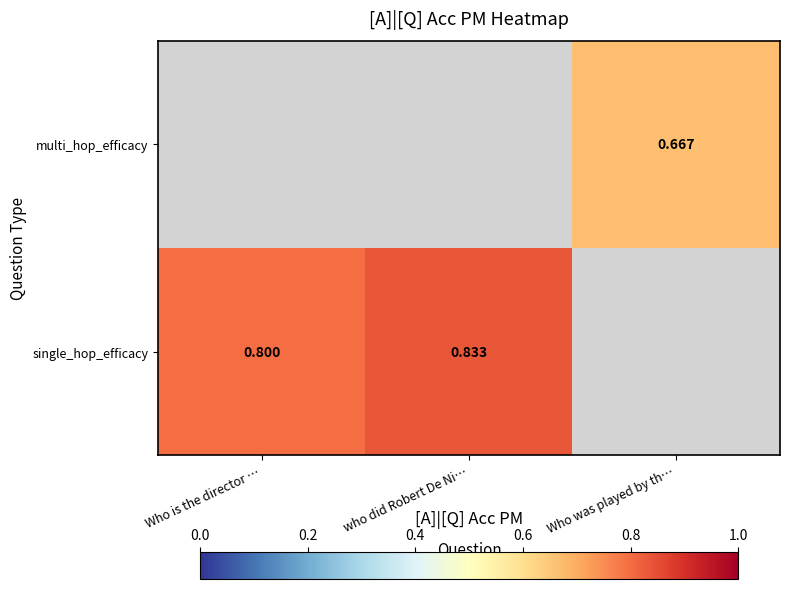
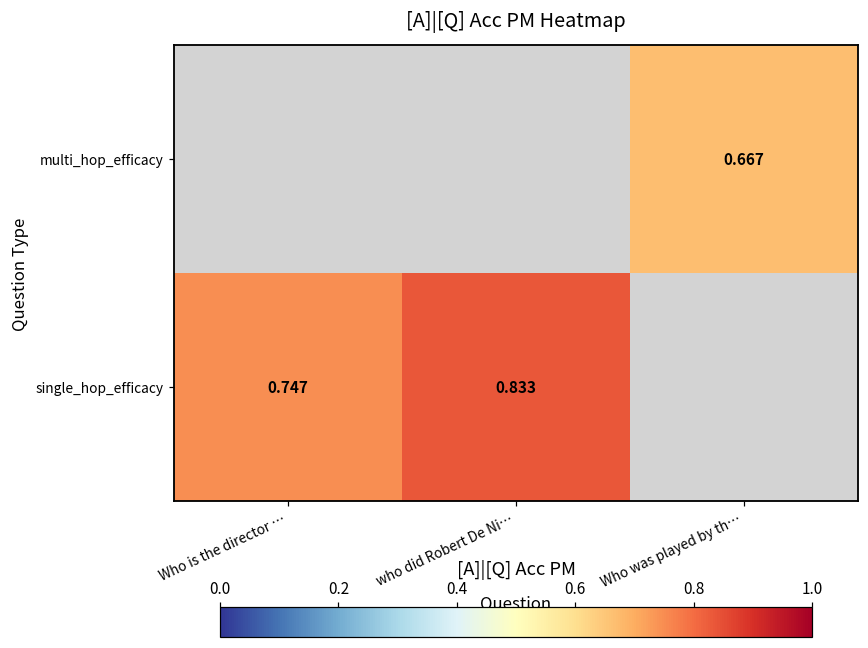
  {
    "multi_hop_efficacy": {
      "Who was played by th…": 0.667
    },
    "single_hop_efficacy": {
-     "Who is the director …": 0.800,
+     "Who is the director …": 0.747,
      "who did Robert De Ni…": 0.833
    }
  }
